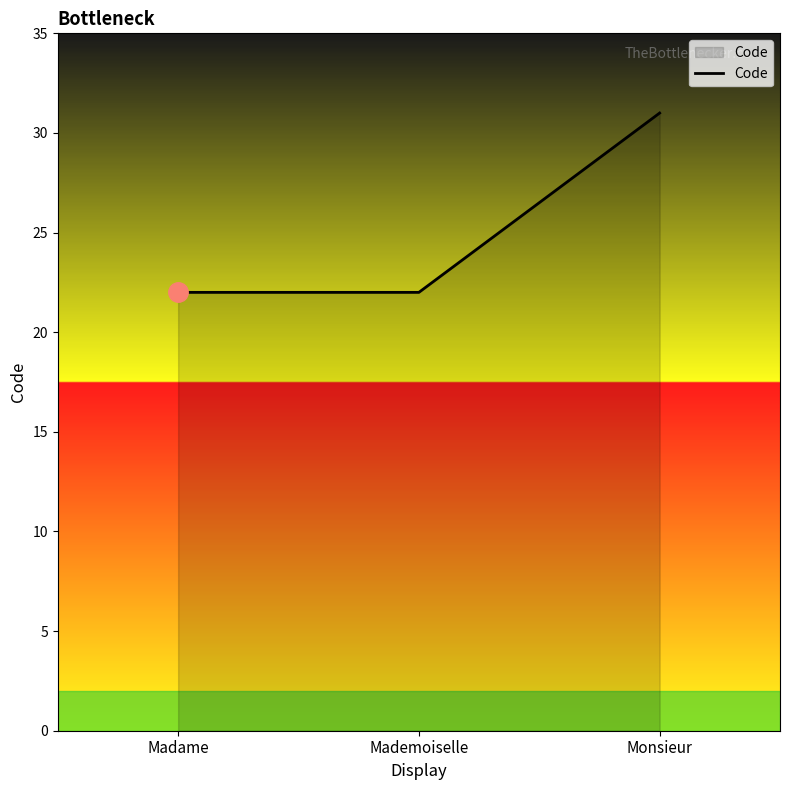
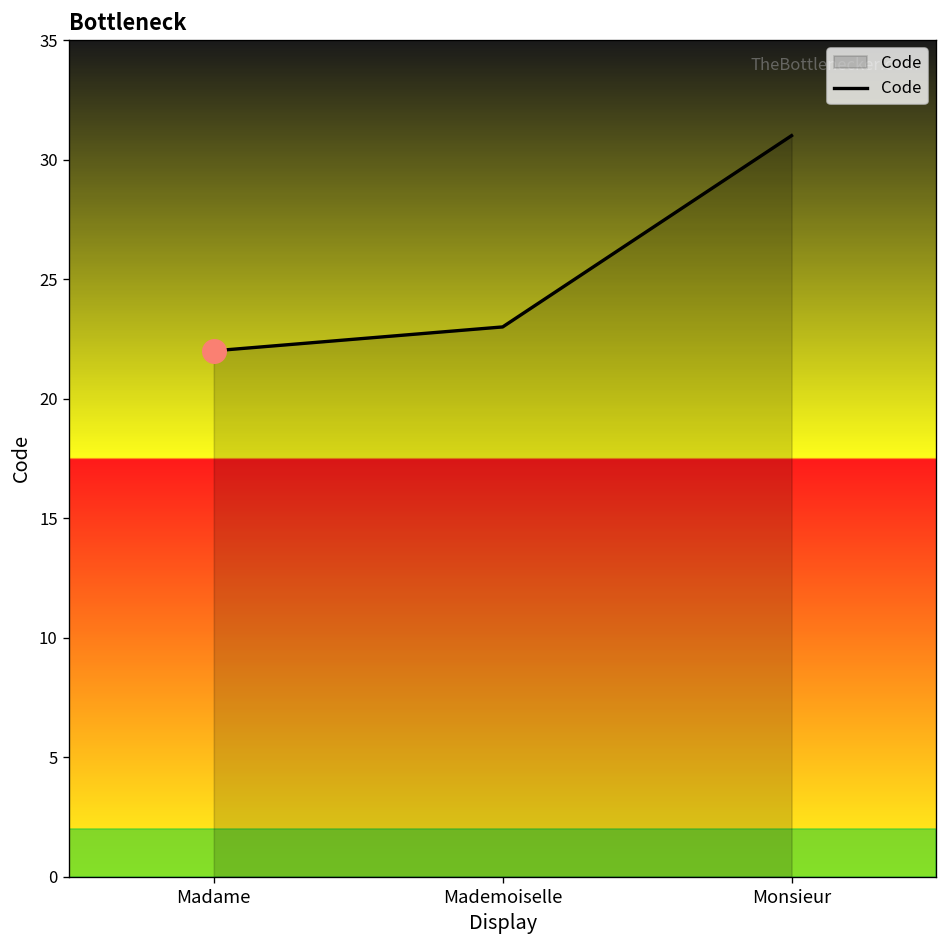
  {
    "Code": {
-     "Mademoiselle": 22,
+     "Mademoiselle": 23,
      "Monsieur": 31
    }
  }
